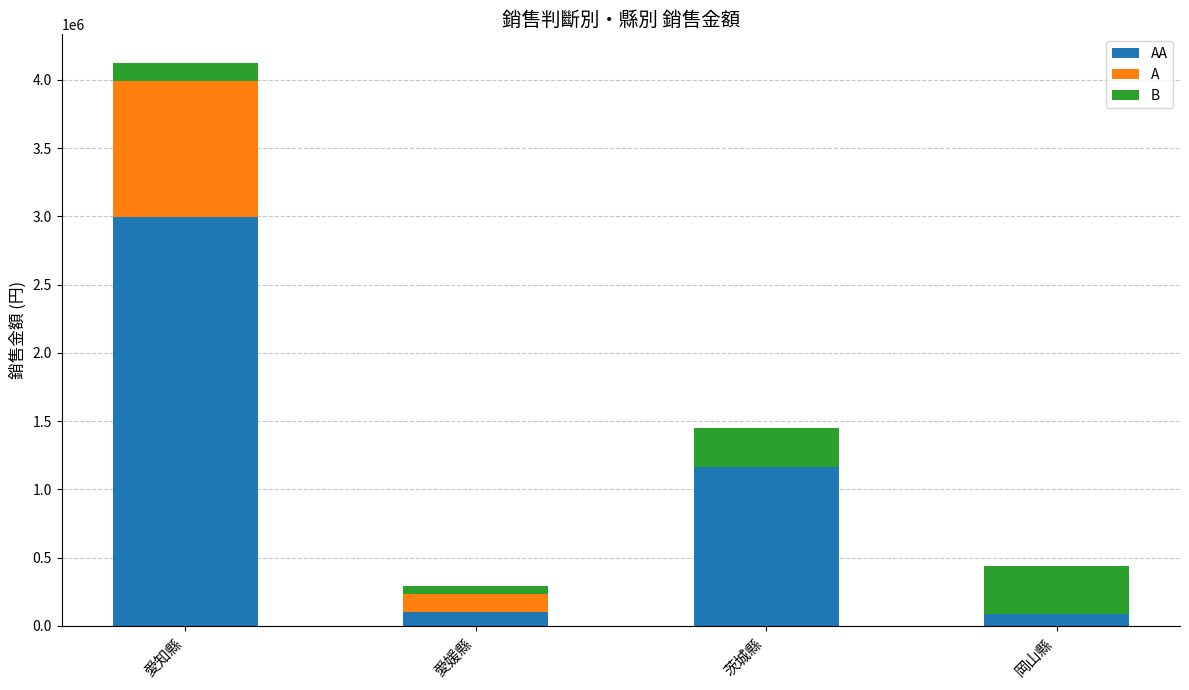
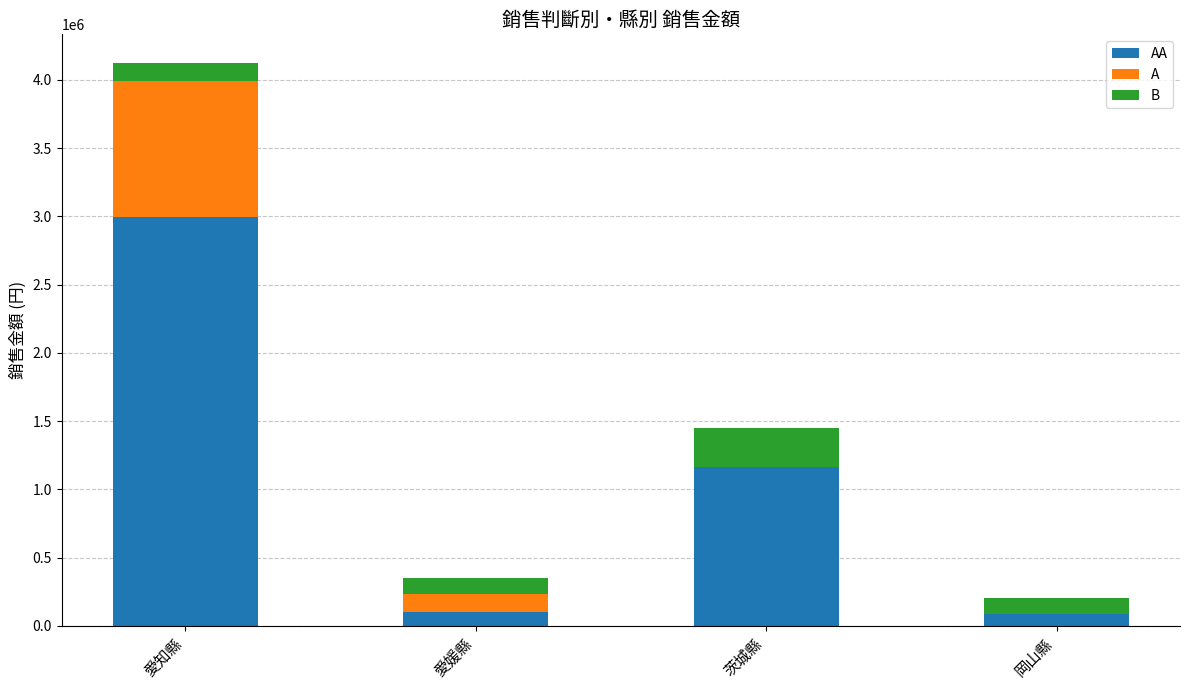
  {
    "AA": {
      "愛知縣": 2990000,
      "愛媛縣": 110000,
      "茨城縣": 1170000,
      "岡山縣": 90000
    },
    "A": {
      "愛知縣": 1000000,
      "愛媛縣": 130000,
      "茨城縣": 0,
      "岡山縣": 0
    },
    "B": {
      "愛知縣": 140000,
-     "愛媛縣": 60000,
+     "愛媛縣": 120000,
      "茨城縣": 280000,
-     "岡山縣": 350000
+     "岡山縣": 120000
    }
  }
